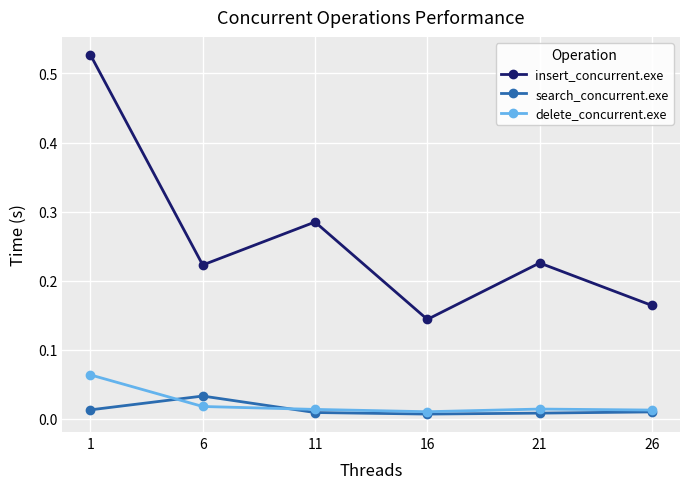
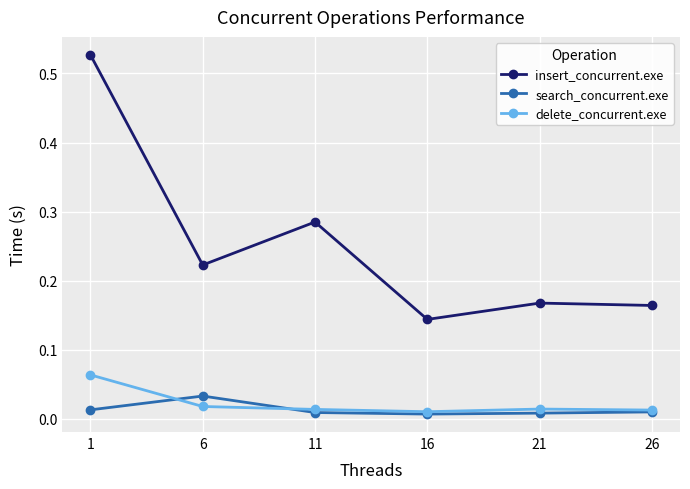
  {
    "insert_concurrent.exe": {
      "1": 0.53,
      "6": 0.22,
      "11": 0.29,
      "16": 0.14,
-     "21": 0.23,
+     "21": 0.17,
      "26": 0.16
    },
    "search_concurrent.exe": {
      "1": 0.01,
      "6": 0.03,
      "11": 0.01,
      "21": 0.01
    },
    "delete_concurrent.exe": {
      "1": 0.06,
      "6": 0.02,
      "11": 0.01,
      "21": 0.01
    }
  }
